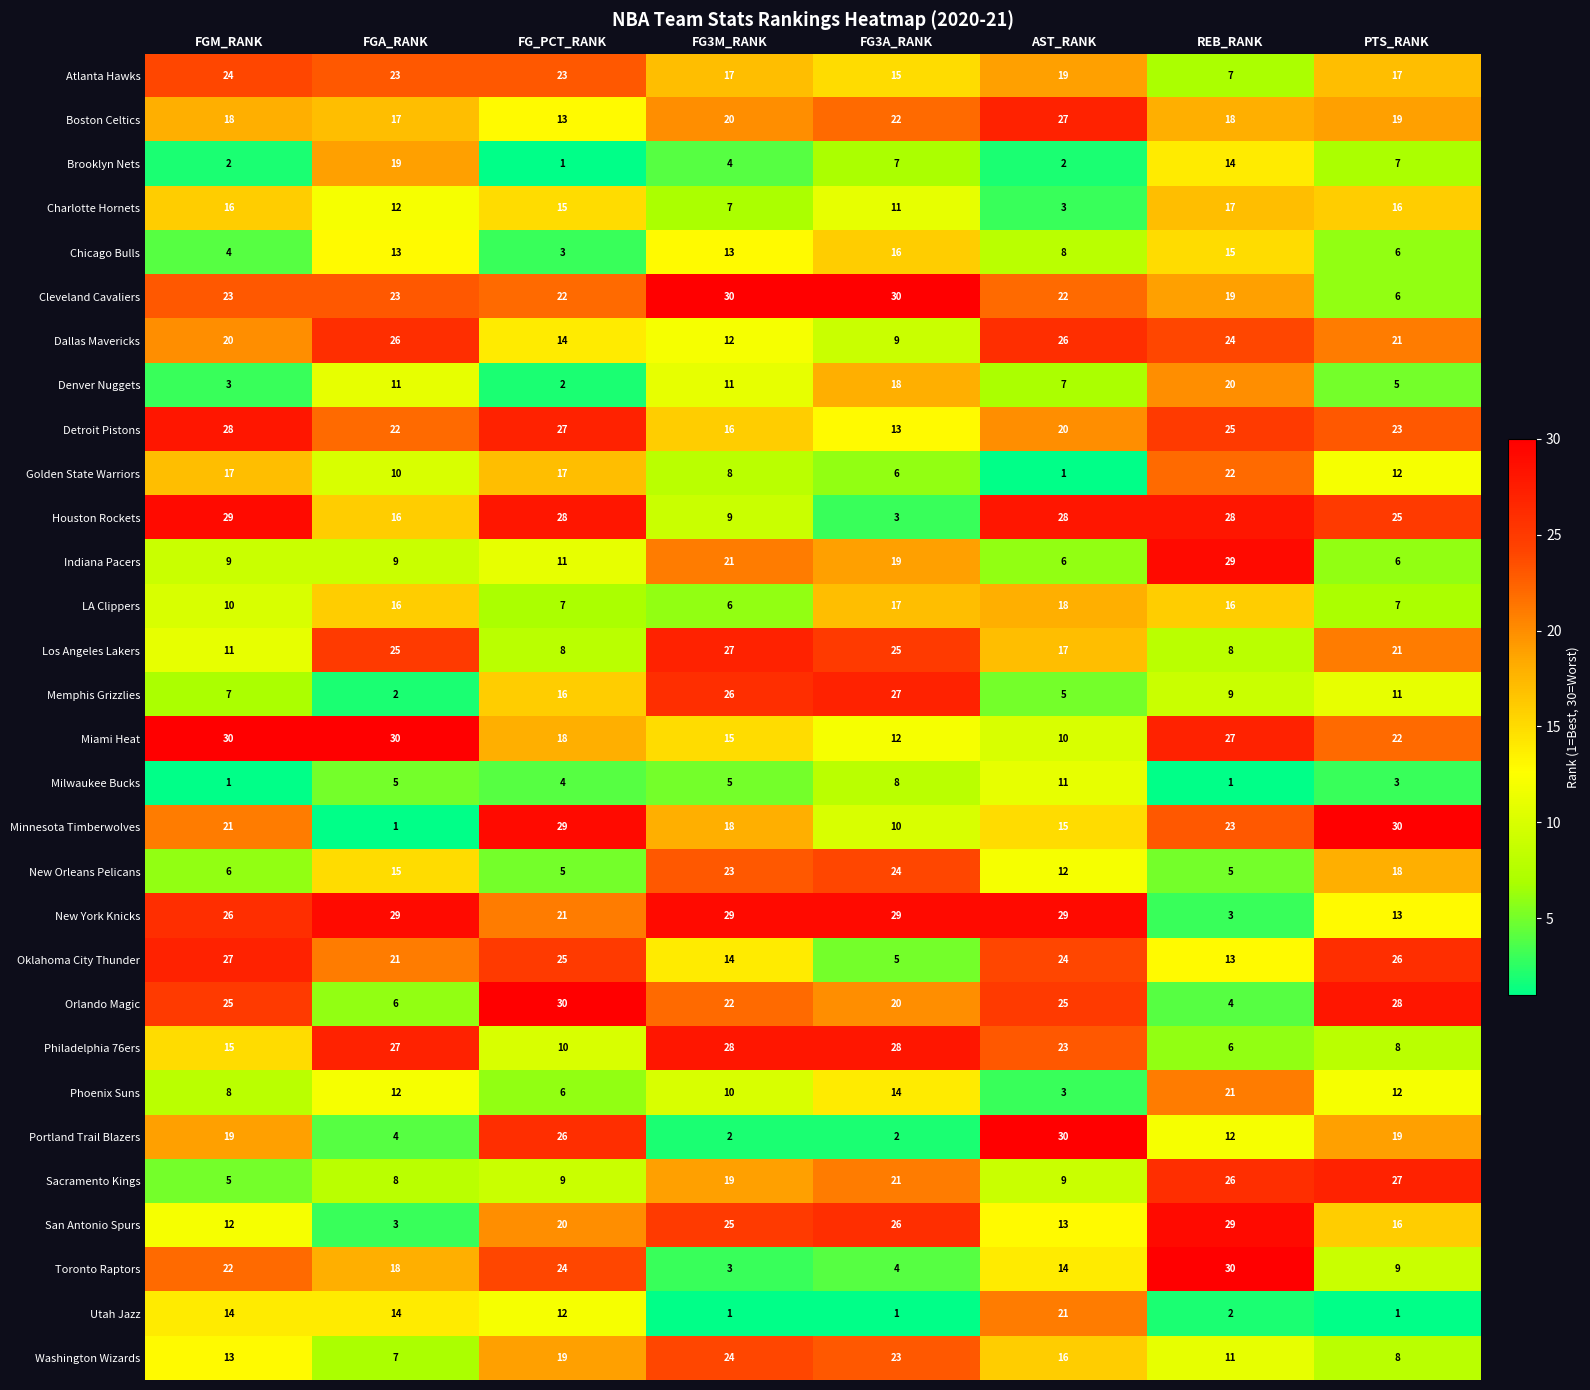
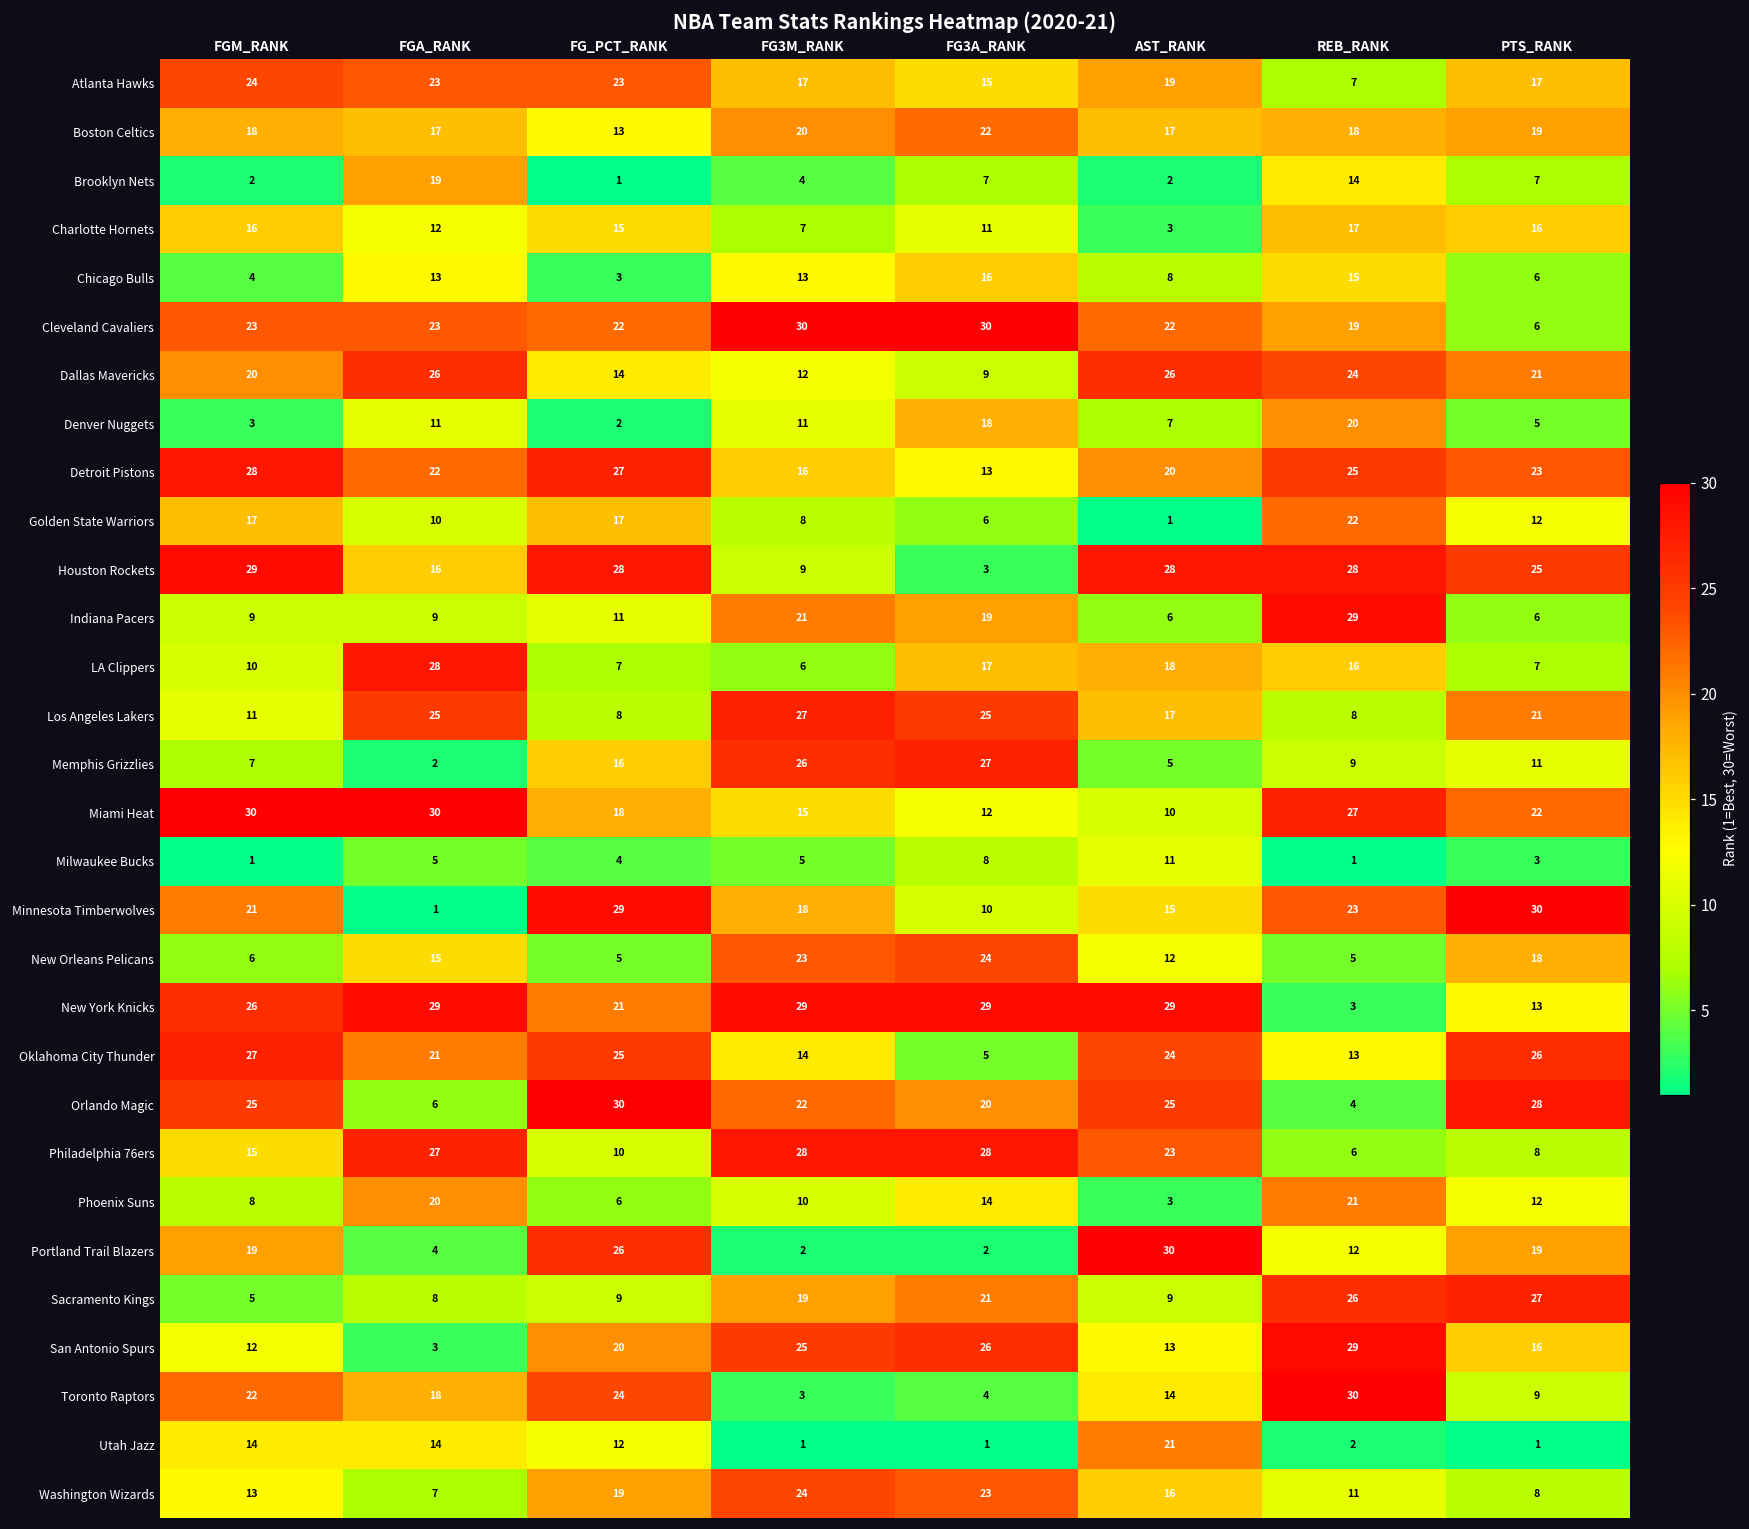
  {
    "Boston Celtics": {
      "FGM_RANK": 18,
      "FGA_RANK": 17,
      "FG_PCT_RANK": 13,
      "FG3M_RANK": 20,
      "FG3A_RANK": 22,
-     "AST_RANK": 27,
+     "AST_RANK": 17,
      "REB_RANK": 18,
      "PTS_RANK": 19
    },
    "LA Clippers": {
      "FGM_RANK": 10,
-     "FGA_RANK": 16,
+     "FGA_RANK": 28,
      "FG_PCT_RANK": 7,
      "FG3M_RANK": 6,
      "FG3A_RANK": 17,
      "AST_RANK": 18,
      "REB_RANK": 16,
      "PTS_RANK": 7
    },
    "Phoenix Suns": {
      "FGM_RANK": 8,
-     "FGA_RANK": 12,
+     "FGA_RANK": 20,
      "FG_PCT_RANK": 6,
      "FG3M_RANK": 10,
      "FG3A_RANK": 14,
      "AST_RANK": 3,
      "REB_RANK": 21,
      "PTS_RANK": 12
    }
  }
